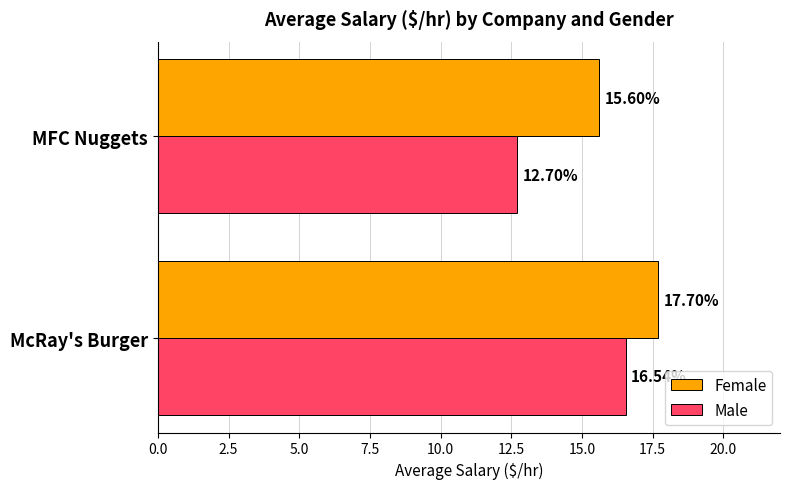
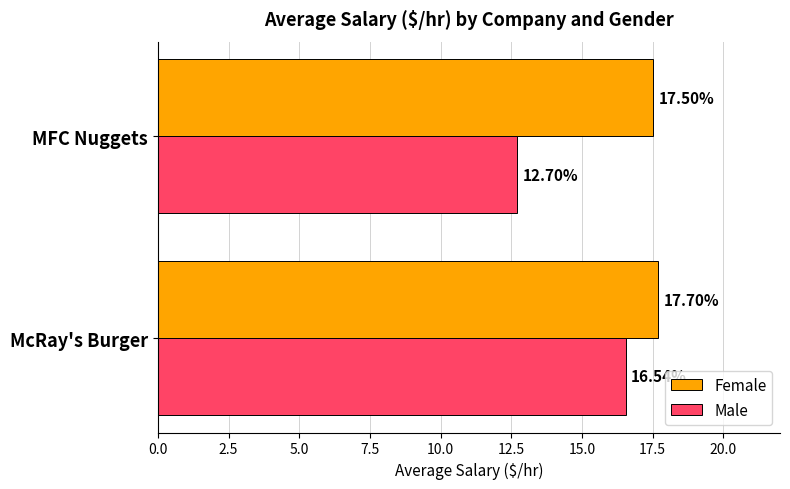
  {
    "Female": {
-     "MFC Nuggets": "15.60%",
+     "MFC Nuggets": "17.50%",
      "McRay's Burger": "17.70%"
    },
    "Male": {
      "MFC Nuggets": "12.70%"
    }
  }
